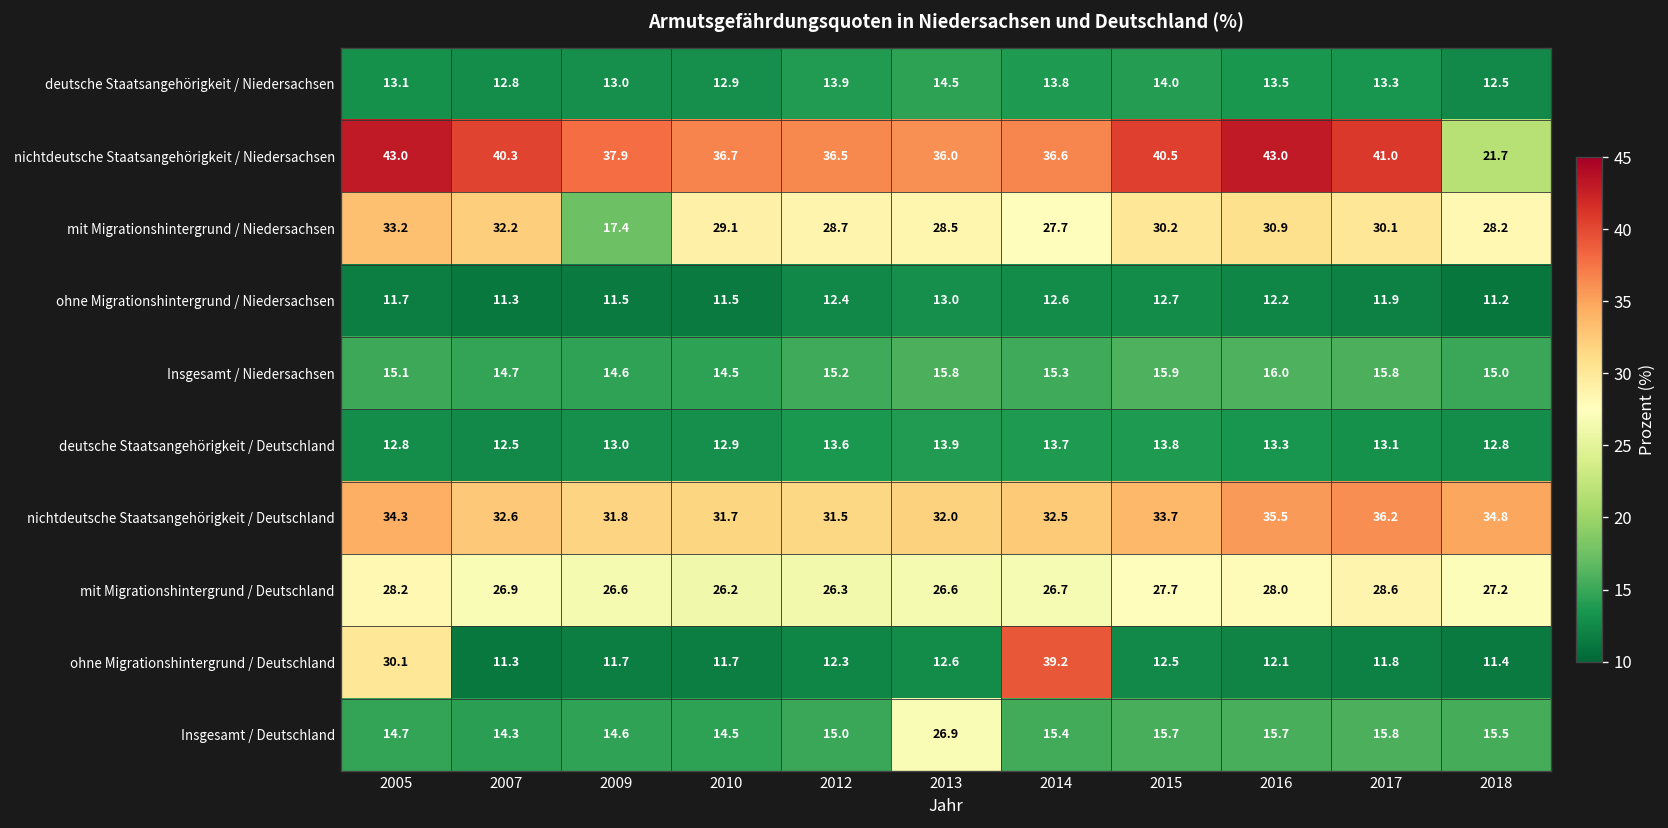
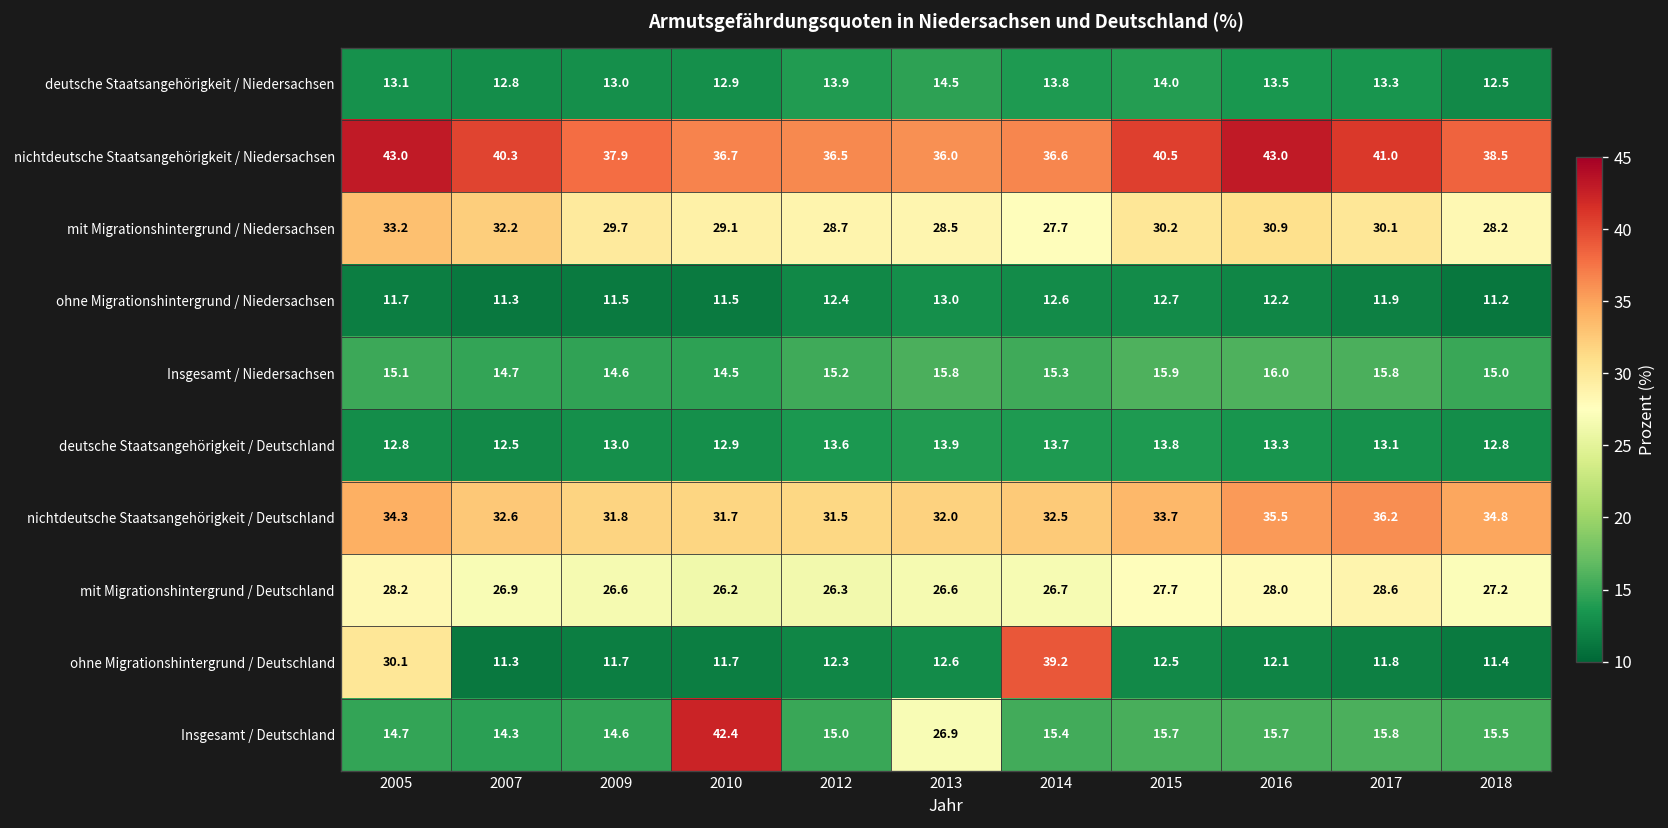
  {
    "deutsche Staatsangehörigkeit / Niedersachsen": {
      "2005": 13.1,
      "2007": 12.8,
      "2009": 13.0,
      "2010": 12.9,
      "2012": 13.9,
      "2013": 14.5,
      "2014": 13.8,
      "2015": 14.0,
      "2016": 13.5,
      "2017": 13.3,
      "2018": 12.5
    },
    "nichtdeutsche Staatsangehörigkeit / Niedersachsen": {
      "2005": 43.0,
      "2007": 40.3,
      "2009": 37.9,
      "2010": 36.7,
      "2012": 36.5,
      "2013": 36.0,
      "2014": 36.6,
      "2015": 40.5,
      "2016": 43.0,
      "2017": 41.0,
-     "2018": 21.7
+     "2018": 38.5
    },
    "mit Migrationshintergrund / Niedersachsen": {
      "2005": 33.2,
      "2007": 32.2,
-     "2009": 17.4,
+     "2009": 29.7,
      "2010": 29.1,
      "2012": 28.7,
      "2013": 28.5,
      "2014": 27.7,
      "2015": 30.2,
      "2016": 30.9,
      "2017": 30.1,
      "2018": 28.2
    },
    "ohne Migrationshintergrund / Niedersachsen": {
      "2005": 11.7,
      "2007": 11.3,
      "2009": 11.5,
      "2010": 11.5,
      "2012": 12.4,
      "2013": 13.0,
      "2014": 12.6,
      "2015": 12.7,
      "2016": 12.2,
      "2017": 11.9,
      "2018": 11.2
    },
    "Insgesamt / Niedersachsen": {
      "2005": 15.1,
      "2007": 14.7,
      "2009": 14.6,
      "2010": 14.5,
      "2012": 15.2,
      "2013": 15.8,
      "2014": 15.3,
      "2015": 15.9,
      "2016": 16.0,
      "2017": 15.8,
      "2018": 15.0
    },
    "deutsche Staatsangehörigkeit / Deutschland": {
      "2005": 12.8,
      "2007": 12.5,
      "2009": 13.0,
      "2010": 12.9,
      "2012": 13.6,
      "2013": 13.9,
      "2014": 13.7,
      "2015": 13.8,
      "2016": 13.3,
      "2017": 13.1,
      "2018": 12.8
    },
    "nichtdeutsche Staatsangehörigkeit / Deutschland": {
      "2005": 34.3,
      "2007": 32.6,
      "2009": 31.8,
      "2010": 31.7,
      "2012": 31.5,
      "2013": 32.0,
      "2014": 32.5,
      "2015": 33.7,
      "2016": 35.5,
      "2017": 36.2,
      "2018": 34.8
    },
    "mit Migrationshintergrund / Deutschland": {
      "2005": 28.2,
      "2007": 26.9,
      "2009": 26.6,
      "2010": 26.2,
      "2012": 26.3,
      "2013": 26.6,
      "2014": 26.7,
      "2015": 27.7,
      "2016": 28.0,
      "2017": 28.6,
      "2018": 27.2
    },
    "ohne Migrationshintergrund / Deutschland": {
      "2005": 30.1,
      "2007": 11.3,
      "2009": 11.7,
      "2010": 11.7,
      "2012": 12.3,
      "2013": 12.6,
      "2014": 39.2,
      "2015": 12.5,
      "2016": 12.1,
      "2017": 11.8,
      "2018": 11.4
    },
    "Insgesamt / Deutschland": {
      "2005": 14.7,
      "2007": 14.3,
      "2009": 14.6,
-     "2010": 14.5,
+     "2010": 42.4,
      "2012": 15.0,
      "2013": 26.9,
      "2014": 15.4,
      "2015": 15.7,
      "2016": 15.7,
      "2017": 15.8,
      "2018": 15.5
    }
  }
